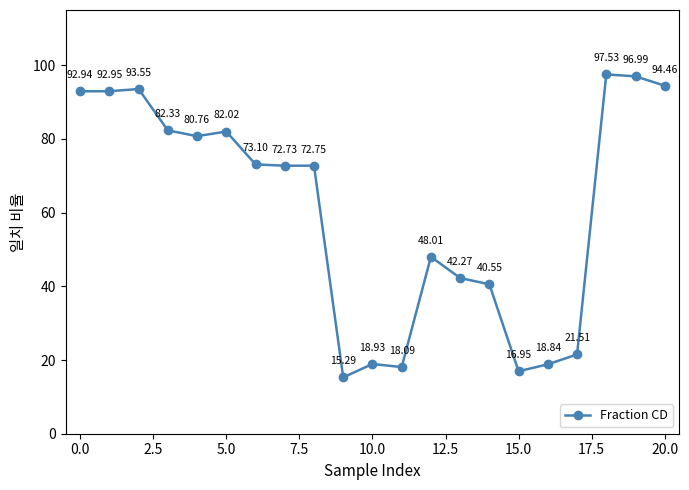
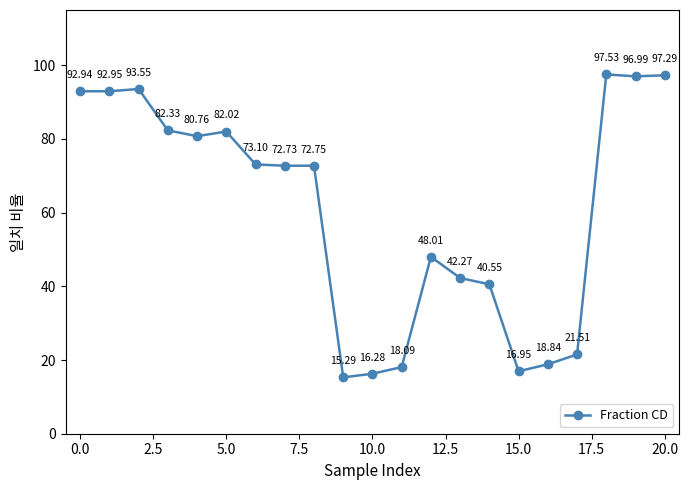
  {
    "0.0": 92.94,
    "5.0": 82.02,
-   "10.0": 18.93,
+   "10.0": 16.28,
    "15.0": 16.95,
-   "20.0": 94.46
+   "20.0": 97.29
  }
